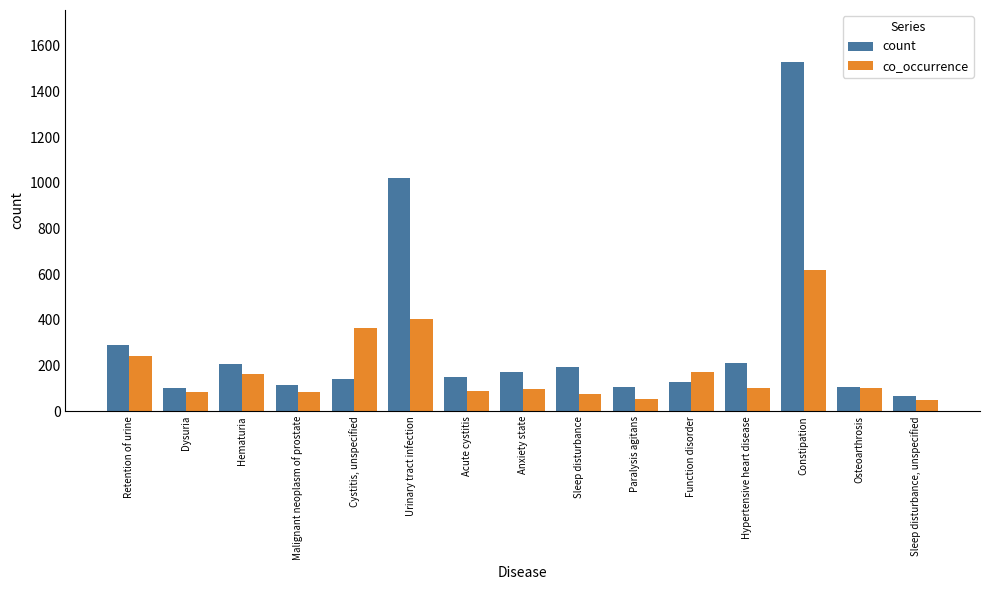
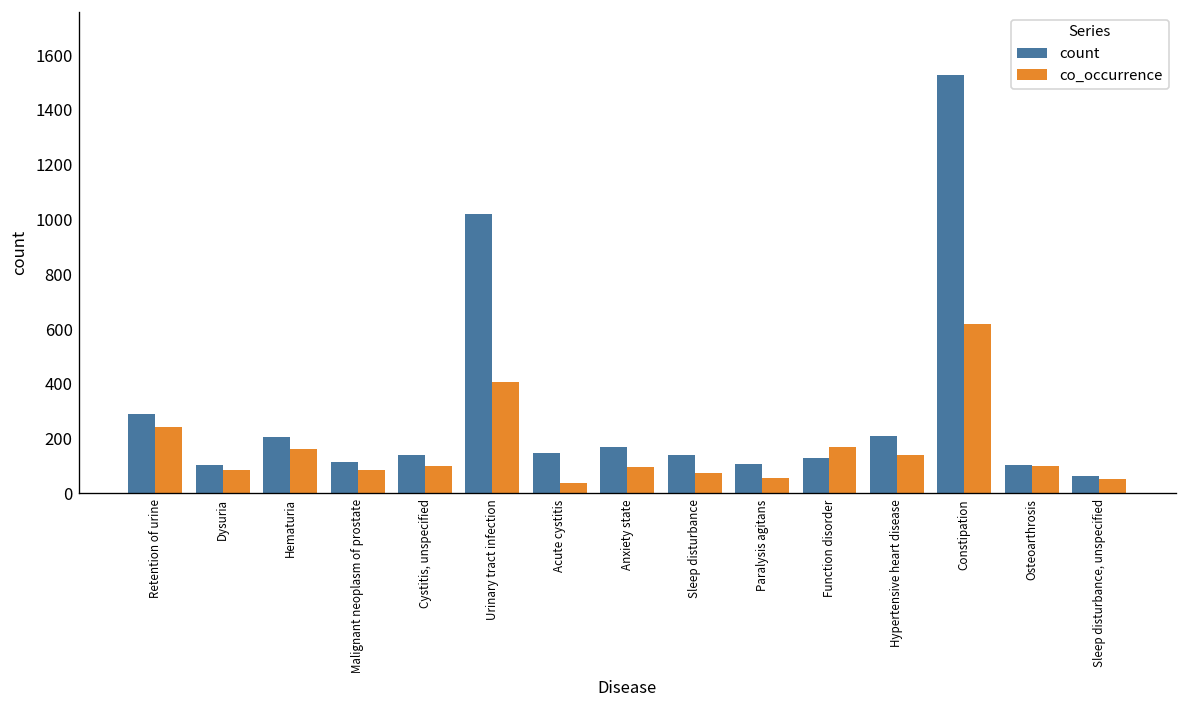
  {
    "count": {
      "Retention of urine": 290,
      "Dysuria": 100,
      "Hematuria": 210,
      "Malignant neoplasm of prostate": 120,
      "Cystitis, unspecified": 140,
      "Urinary tract infection": 1020,
      "Acute cystitis": 150,
      "Anxiety state": 170,
-     "Sleep disturbance": 190,
+     "Sleep disturbance": 140,
      "Paralysis agitans": 110,
      "Function disorder": 130,
      "Hypertensive heart disease": 210,
      "Constipation": 1530,
      "Osteoarthrosis": 110,
      "Sleep disturbance, unspecified": 70
    },
    "co_occurrence": {
      "Retention of urine": 240,
      "Dysuria": 90,
      "Hematuria": 160,
      "Malignant neoplasm of prostate": 90,
-     "Cystitis, unspecified": 370,
+     "Cystitis, unspecified": 100,
      "Urinary tract infection": 410,
-     "Acute cystitis": 90,
+     "Acute cystitis": 40,
      "Anxiety state": 100,
      "Sleep disturbance": 70,
      "Paralysis agitans": 60,
      "Function disorder": 170,
-     "Hypertensive heart disease": 100,
+     "Hypertensive heart disease": 140,
      "Constipation": 620,
      "Osteoarthrosis": 100,
      "Sleep disturbance, unspecified": 50
    }
  }
